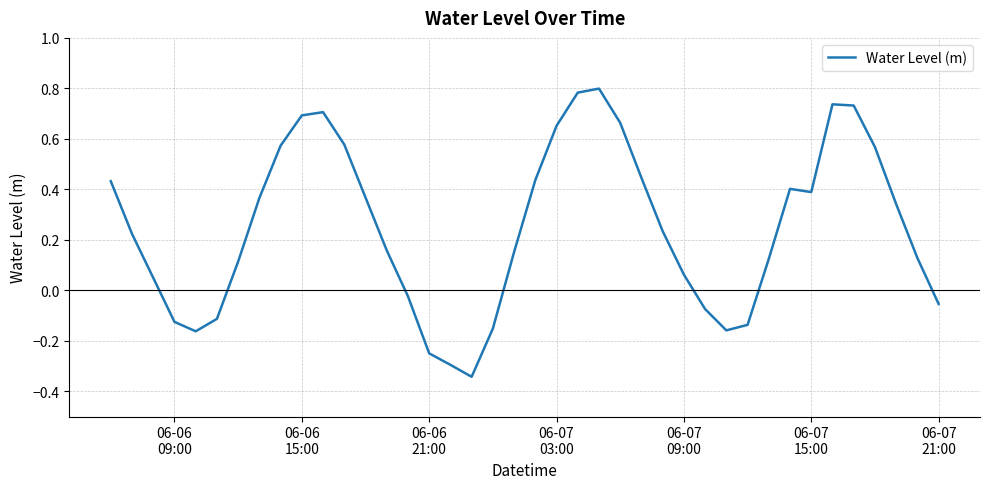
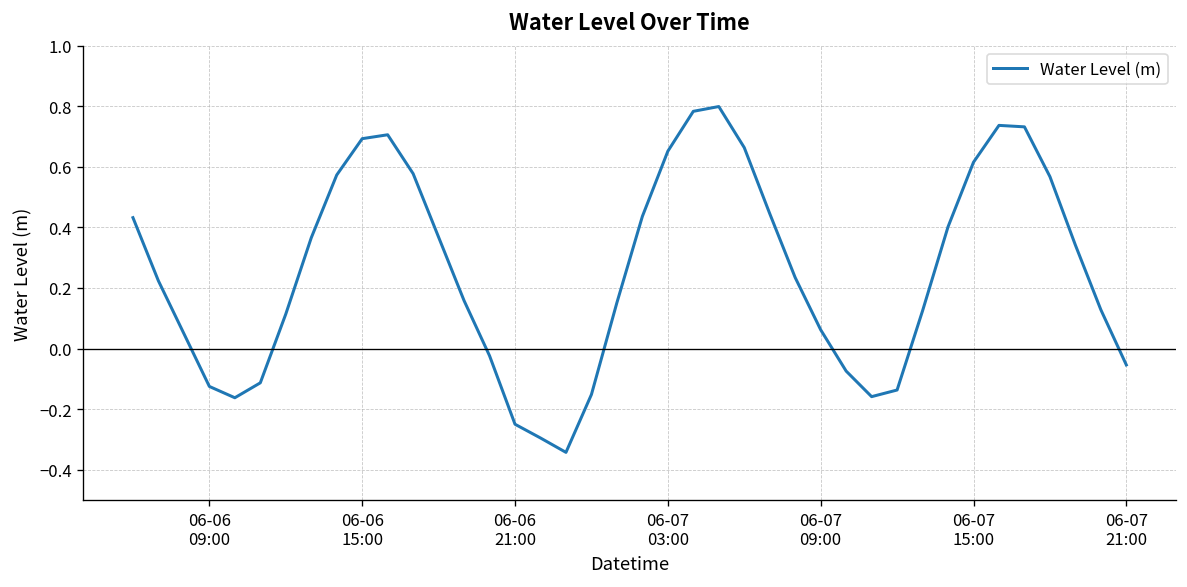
  {
    "06-06 09:00": -0.13,
    "06-06 15:00": 0.69,
    "06-06 21:00": -0.25,
    "06-07 03:00": 0.65,
    "06-07 09:00": 0.06,
-   "06-07 15:00": 0.39,
+   "06-07 15:00": 0.62,
    "06-07 21:00": -0.05
  }
